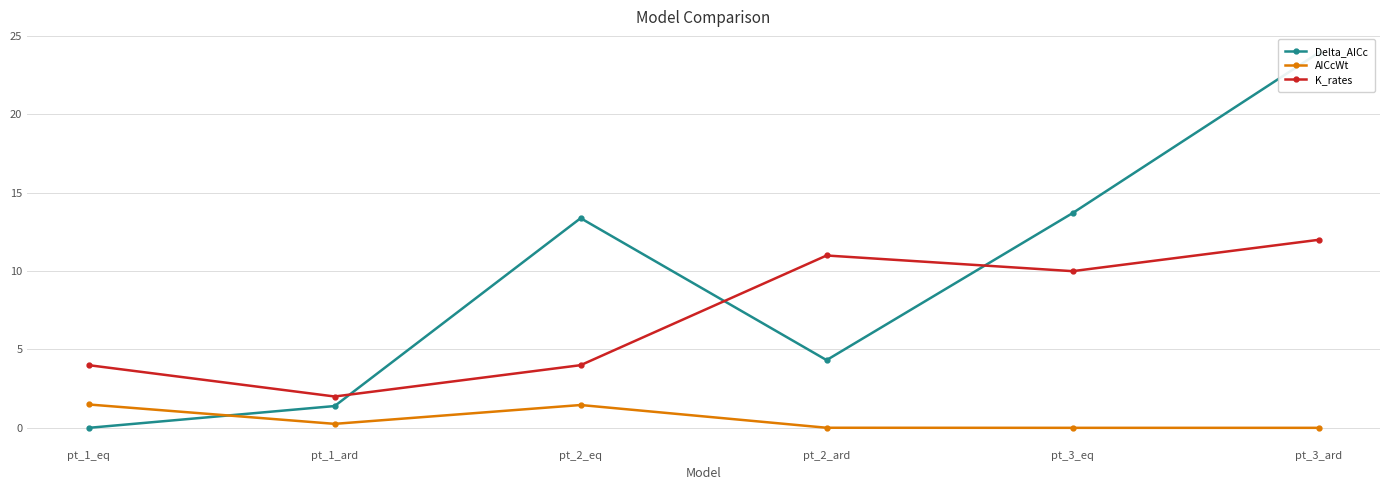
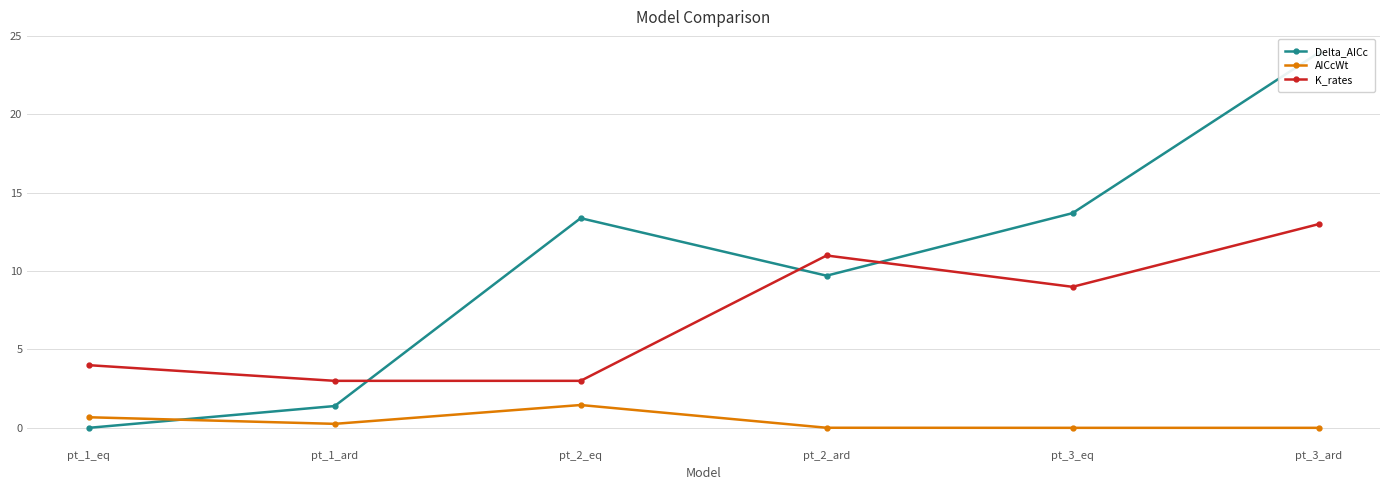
  {
    "Delta_AICc": {
      "pt_1_eq": 0.0,
      "pt_1_ard": 1.4,
      "pt_2_eq": 13.4,
-     "pt_2_ard": 4.3,
+     "pt_2_ard": 9.7,
      "pt_3_eq": 13.7
    },
    "AICcWt": {
-     "pt_1_eq": 1.5,
+     "pt_1_eq": 0.7,
      "pt_1_ard": 0.3,
      "pt_2_eq": 1.5,
      "pt_2_ard": 0.0,
      "pt_3_eq": 0.0,
      "pt_3_ard": 0.0
    },
    "K_rates": {
      "pt_1_eq": 4,
-     "pt_1_ard": 2,
-     "pt_2_eq": 4,
+     "pt_1_ard": 3,
+     "pt_2_eq": 3,
      "pt_2_ard": 11,
-     "pt_3_eq": 10,
-     "pt_3_ard": 12
+     "pt_3_eq": 9,
+     "pt_3_ard": 13
    }
  }
